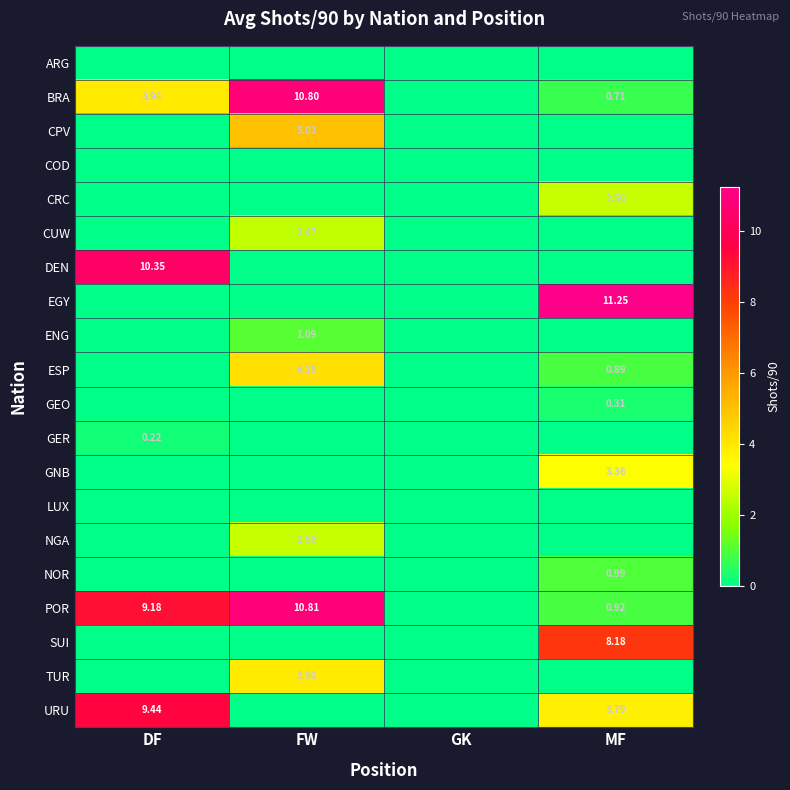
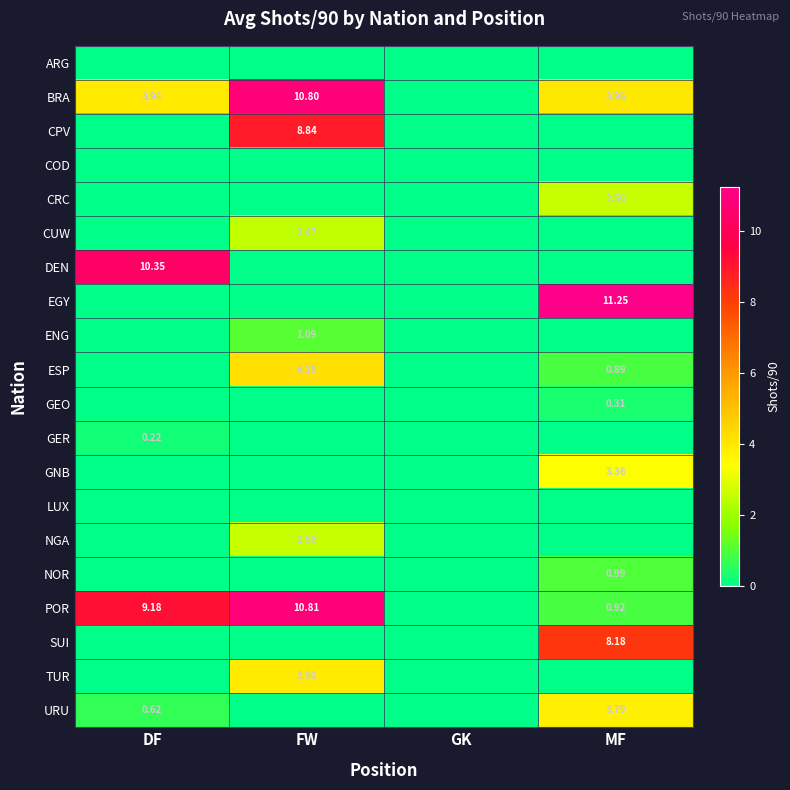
  {
    "BRA": {
      "DF": 3.94,
      "FW": 10.80,
-     "MF": 0.71
+     "MF": 3.96
    },
    "CPV": {
-     "FW": 5.03
+     "FW": 8.84
    },
    "CRC": {
      "MF": 2.56
    },
    "CUW": {
      "FW": 2.47
    },
    "DEN": {
      "DF": 10.35
    },
    "EGY": {
      "MF": 11.25
    },
    "ENG": {
      "FW": 1.09
    },
    "ESP": {
      "FW": 4.18,
      "MF": 0.89
    },
    "GEO": {
      "MF": 0.31
    },
    "GER": {
      "DF": 0.22
    },
    "GNB": {
      "MF": 3.36
    },
    "NGA": {
      "FW": 2.56
    },
    "NOR": {
      "MF": 0.99
    },
    "POR": {
      "DF": 9.18,
      "FW": 10.81,
      "MF": 0.92
    },
    "SUI": {
      "MF": 8.18
    },
    "TUR": {
      "FW": 3.90
    },
    "URU": {
-     "DF": 9.44,
+     "DF": 0.62,
      "MF": 3.79
    }
  }
